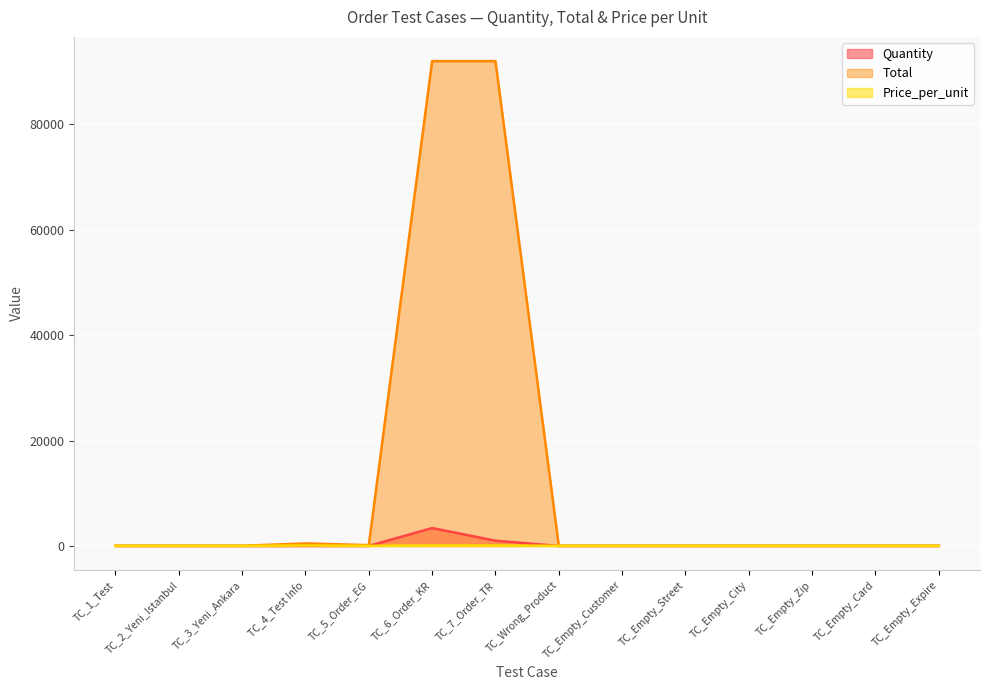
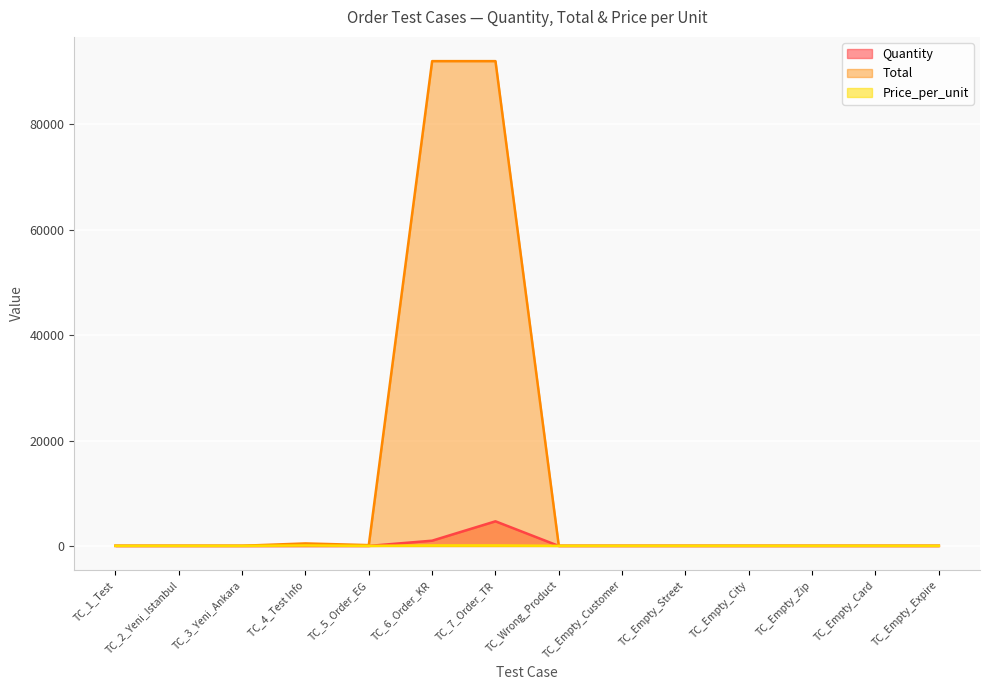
  {
    "Quantity": {
-     "TC_6_Order_KR": 3000,
-     "TC_7_Order_TR": 1000
+     "TC_6_Order_KR": 1000,
+     "TC_7_Order_TR": 5000
    },
    "Total": {
      "TC_6_Order_KR": 92000,
      "TC_7_Order_TR": 92000
    },
    "Price_per_unit": {
      "TC_6_Order_KR": 0,
      "TC_7_Order_TR": 0
    }
  }
